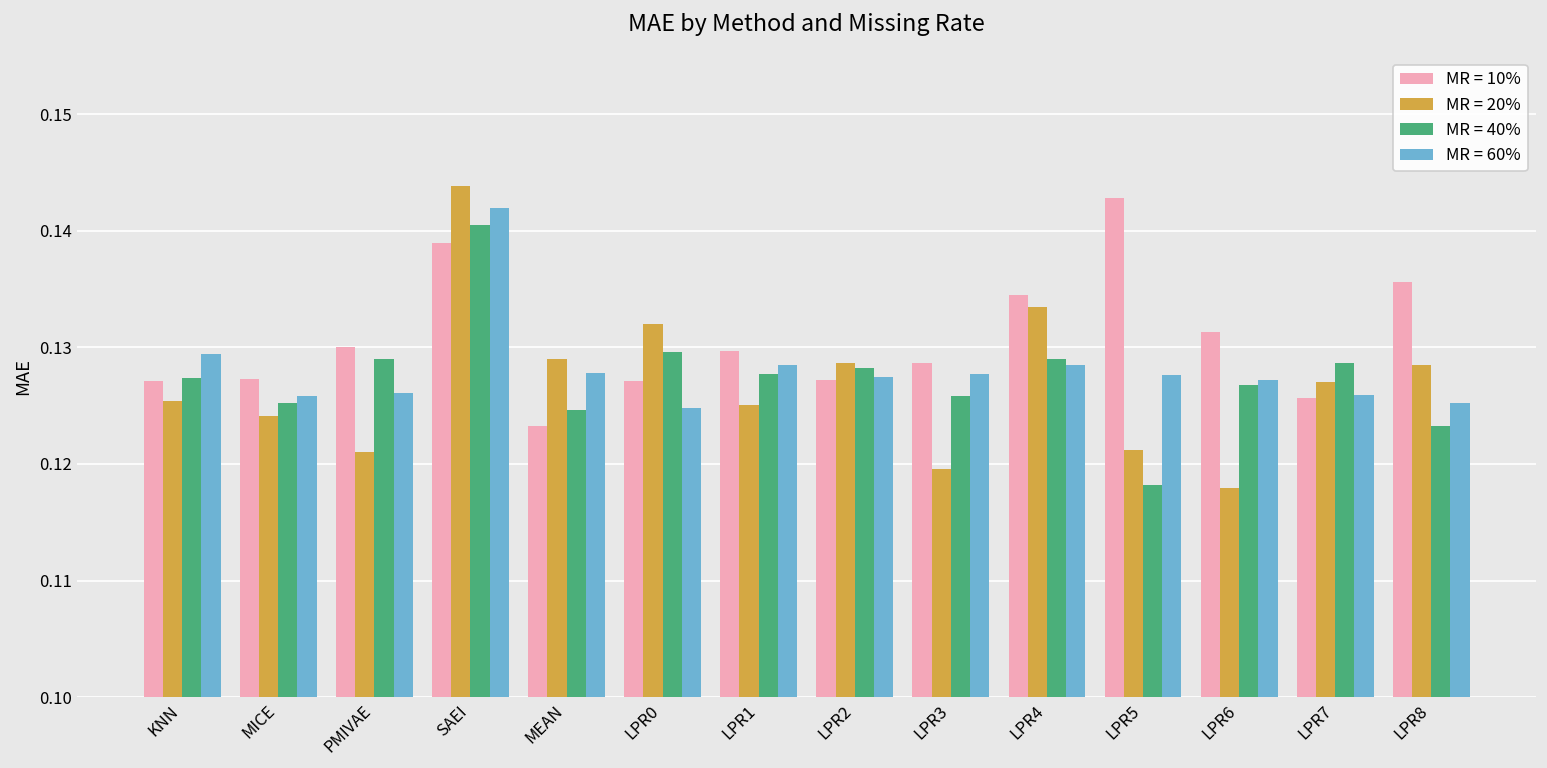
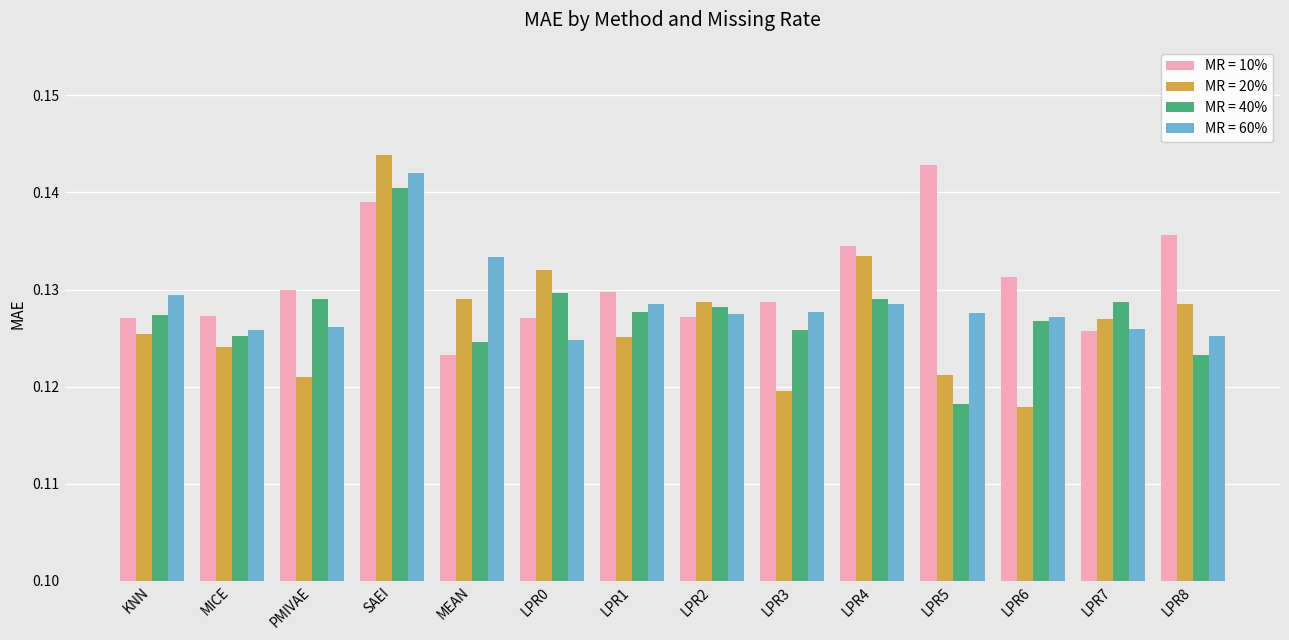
  {
    "MR = 10%": {
      "KNN": 0.127,
      "MICE": 0.127,
      "PMIVAE": 0.130,
      "SAEI": 0.139,
      "MEAN": 0.123,
      "LPR0": 0.127,
      "LPR1": 0.130,
      "LPR2": 0.127,
      "LPR3": 0.129,
      "LPR4": 0.135,
      "LPR5": 0.143,
      "LPR6": 0.131,
      "LPR7": 0.126,
      "LPR8": 0.136
    },
    "MR = 20%": {
      "KNN": 0.125,
      "MICE": 0.124,
      "PMIVAE": 0.121,
      "SAEI": 0.144,
      "MEAN": 0.129,
      "LPR0": 0.132,
      "LPR1": 0.125,
      "LPR2": 0.129,
      "LPR3": 0.120,
      "LPR4": 0.134,
      "LPR5": 0.121,
      "LPR6": 0.118,
      "LPR7": 0.127,
      "LPR8": 0.129
    },
    "MR = 40%": {
      "KNN": 0.127,
      "MICE": 0.125,
      "PMIVAE": 0.129,
      "SAEI": 0.141,
      "MEAN": 0.125,
      "LPR0": 0.130,
      "LPR1": 0.128,
      "LPR2": 0.128,
      "LPR3": 0.126,
      "LPR4": 0.129,
      "LPR5": 0.118,
      "LPR6": 0.127,
      "LPR7": 0.129,
      "LPR8": 0.123
    },
    "MR = 60%": {
      "KNN": 0.129,
      "MICE": 0.126,
      "PMIVAE": 0.126,
      "SAEI": 0.142,
-     "MEAN": 0.128,
+     "MEAN": 0.133,
      "LPR0": 0.125,
      "LPR1": 0.129,
      "LPR2": 0.128,
      "LPR3": 0.128,
      "LPR4": 0.129,
      "LPR5": 0.128,
      "LPR6": 0.127,
      "LPR7": 0.126,
      "LPR8": 0.125
    }
  }
